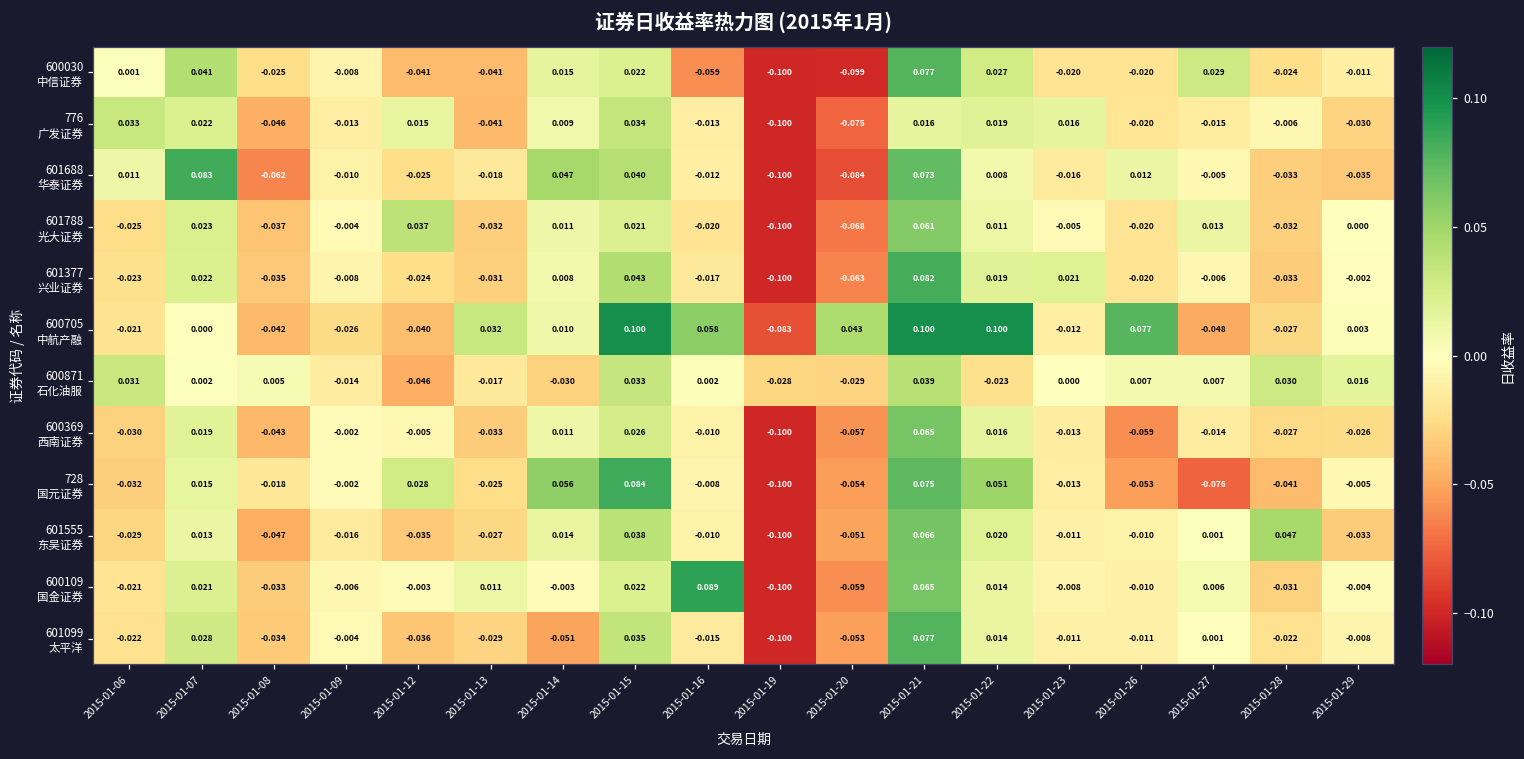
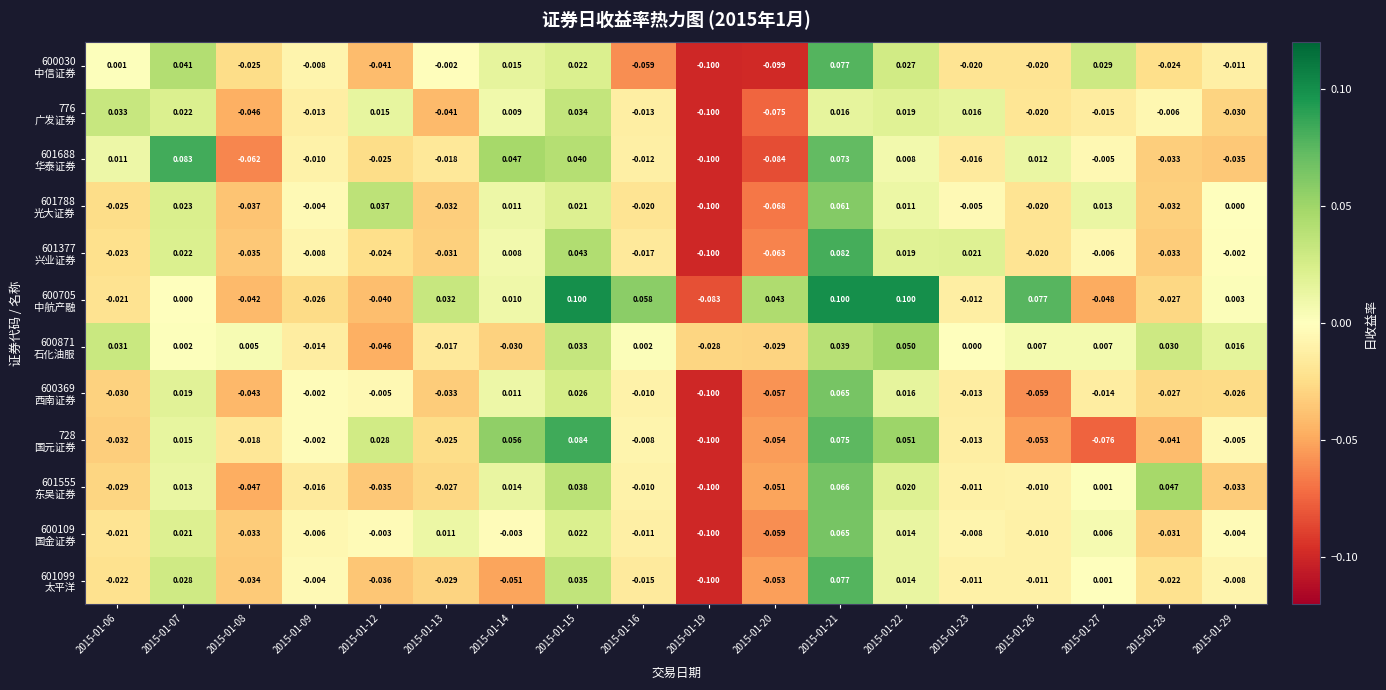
  {
    "600030 中信证券": {
      "2015-01-06": 0.001,
      "2015-01-07": 0.041,
      "2015-01-08": -0.025,
      "2015-01-09": -0.008,
      "2015-01-12": -0.041,
-     "2015-01-13": -0.041,
+     "2015-01-13": -0.002,
      "2015-01-14": 0.015,
      "2015-01-15": 0.022,
      "2015-01-16": -0.059,
      "2015-01-19": -0.100,
      "2015-01-20": -0.099,
      "2015-01-21": 0.077,
      "2015-01-22": 0.027,
      "2015-01-23": -0.020,
      "2015-01-26": -0.020,
      "2015-01-27": 0.029,
      "2015-01-28": -0.024,
      "2015-01-29": -0.011
    },
    "600871 石化油服": {
      "2015-01-06": 0.031,
      "2015-01-07": 0.002,
      "2015-01-08": 0.005,
      "2015-01-09": -0.014,
      "2015-01-12": -0.046,
      "2015-01-13": -0.017,
      "2015-01-14": -0.030,
      "2015-01-15": 0.033,
      "2015-01-16": 0.002,
      "2015-01-19": -0.028,
      "2015-01-20": -0.029,
      "2015-01-21": 0.039,
-     "2015-01-22": -0.023,
+     "2015-01-22": 0.050,
      "2015-01-23": 0.000,
      "2015-01-26": 0.007,
      "2015-01-27": 0.007,
      "2015-01-28": 0.030,
      "2015-01-29": 0.016
    },
    "600109 国金证券": {
      "2015-01-06": -0.021,
      "2015-01-07": 0.021,
      "2015-01-08": -0.033,
      "2015-01-09": -0.006,
      "2015-01-12": -0.003,
      "2015-01-13": 0.011,
      "2015-01-14": -0.003,
      "2015-01-15": 0.022,
-     "2015-01-16": 0.089,
+     "2015-01-16": -0.011,
      "2015-01-19": -0.100,
      "2015-01-20": -0.059,
      "2015-01-21": 0.065,
      "2015-01-22": 0.014,
      "2015-01-23": -0.008,
      "2015-01-26": -0.010,
      "2015-01-27": 0.006,
      "2015-01-28": -0.031,
      "2015-01-29": -0.004
    }
  }
